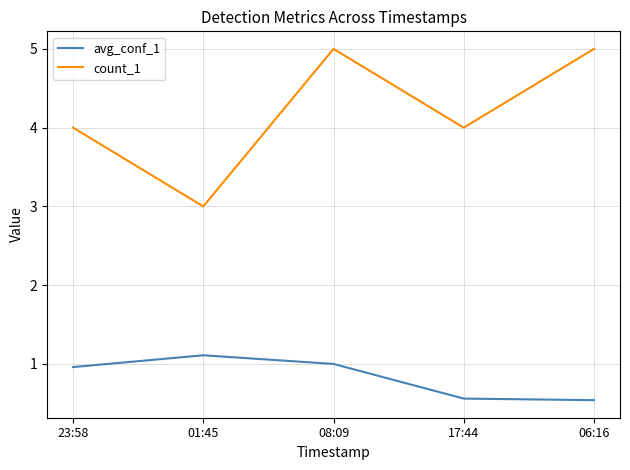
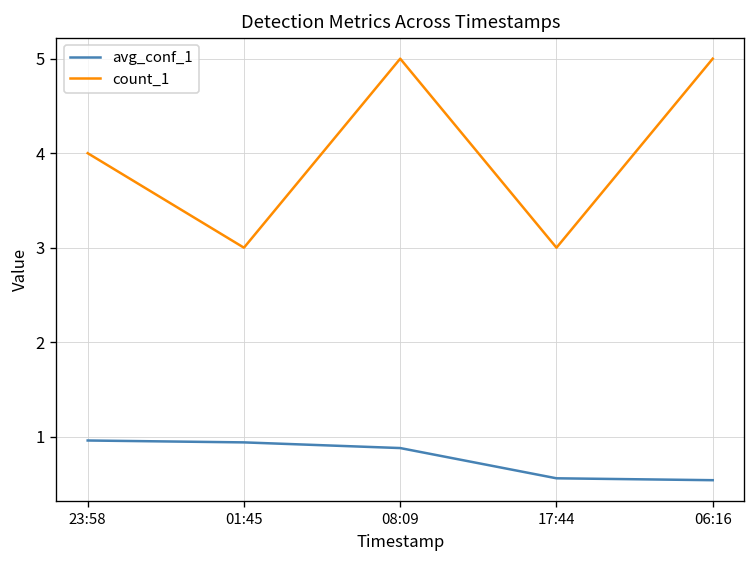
  {
    "avg_conf_1": {
      "23:58": 1.0,
-     "01:45": 1.1,
-     "08:09": 1.0,
+     "01:45": 0.9,
+     "08:09": 0.9,
      "17:44": 0.6,
      "06:16": 0.5
    },
    "count_1": {
      "23:58": 4,
      "01:45": 3,
      "08:09": 5,
-     "17:44": 4,
+     "17:44": 3,
      "06:16": 5
    }
  }
